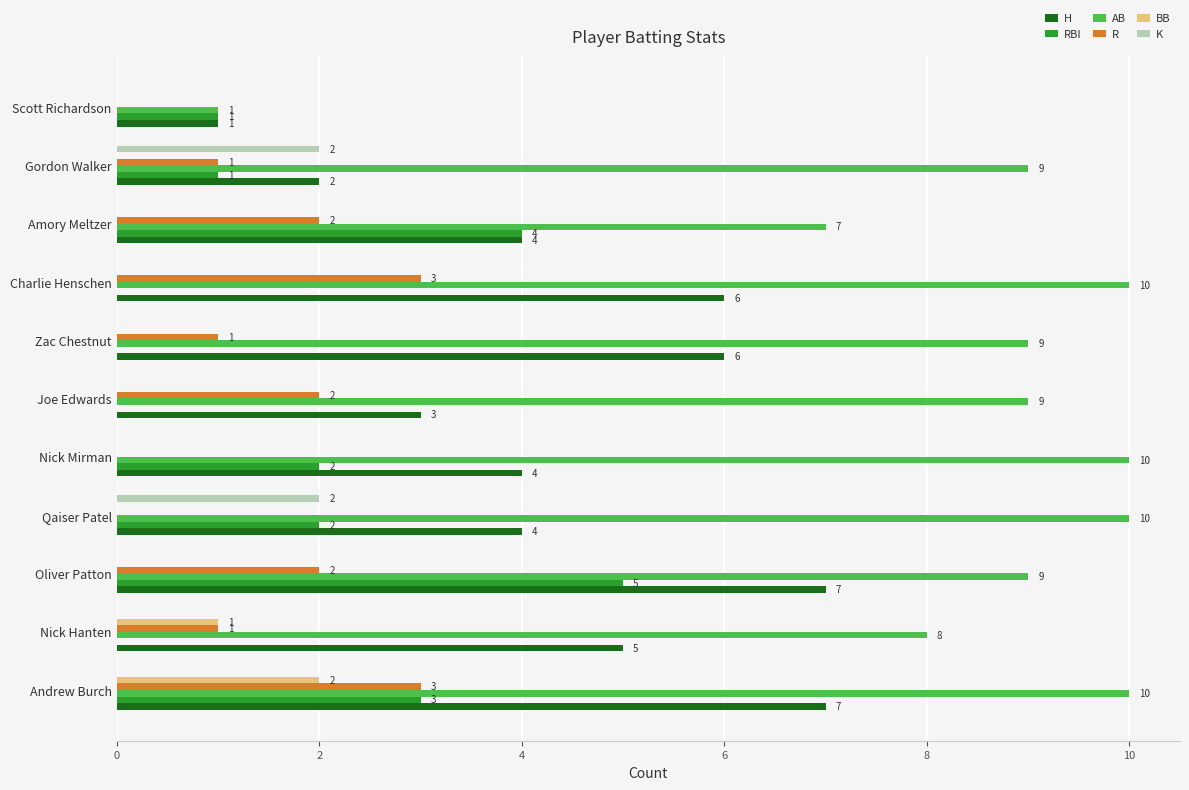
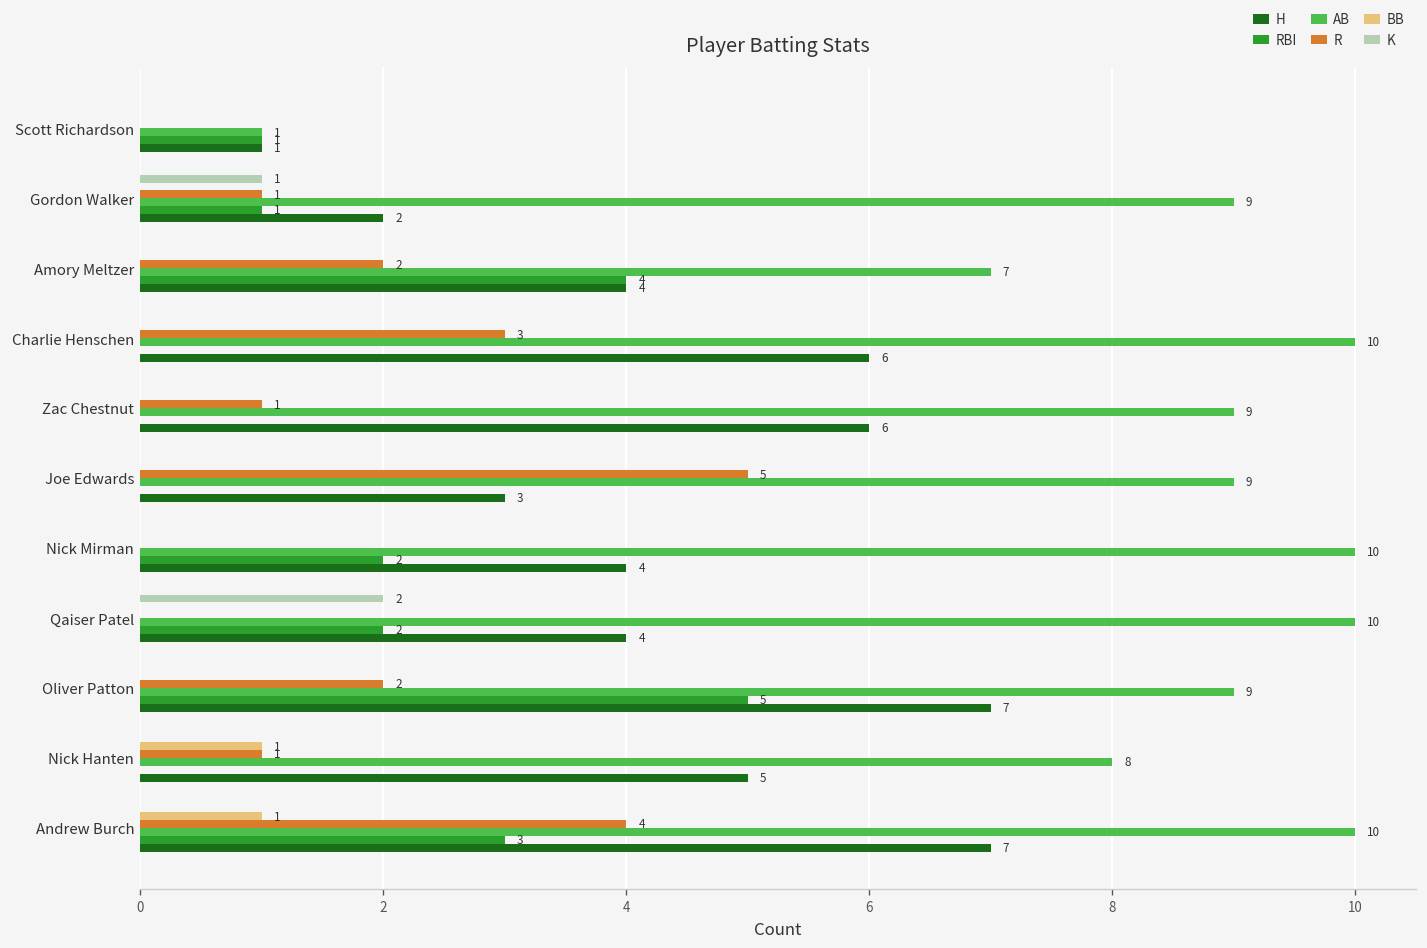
  {
    "R": {
      "Gordon Walker": 1,
      "Amory Meltzer": 2,
      "Charlie Henschen": 3,
      "Zac Chestnut": 1,
-     "Joe Edwards": 2,
+     "Joe Edwards": 5,
      "Oliver Patton": 2,
-     "Andrew Burch": 3
+     "Andrew Burch": 4
    },
    "BB": {
-     "Andrew Burch": 2
+     "Andrew Burch": 1
    },
    "K": {
-     "Gordon Walker": 2,
+     "Gordon Walker": 1,
      "Qaiser Patel": 2
    }
  }
